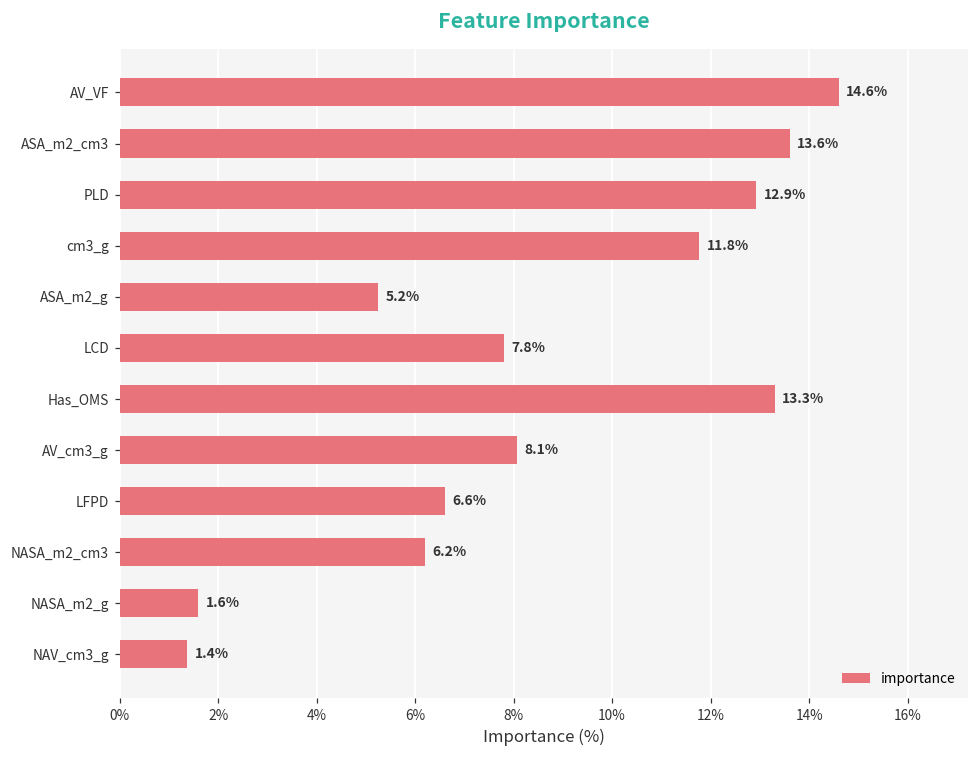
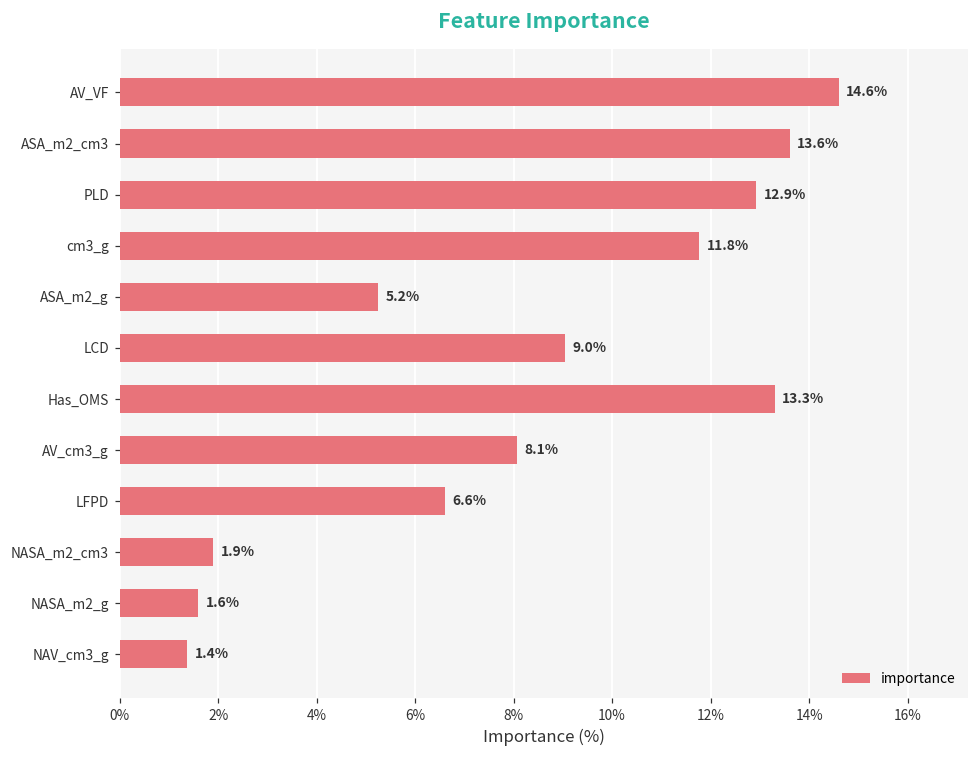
  {
    "AV_VF": "14.6%",
    "ASA_m2_cm3": "13.6%",
    "PLD": "12.9%",
    "cm3_g": "11.8%",
    "ASA_m2_g": "5.2%",
-   "LCD": "7.8%",
+   "LCD": "9.0%",
    "Has_OMS": "13.3%",
    "AV_cm3_g": "8.1%",
    "LFPD": "6.6%",
-   "NASA_m2_cm3": "6.2%",
+   "NASA_m2_cm3": "1.9%",
    "NASA_m2_g": "1.6%",
    "NAV_cm3_g": "1.4%"
  }
